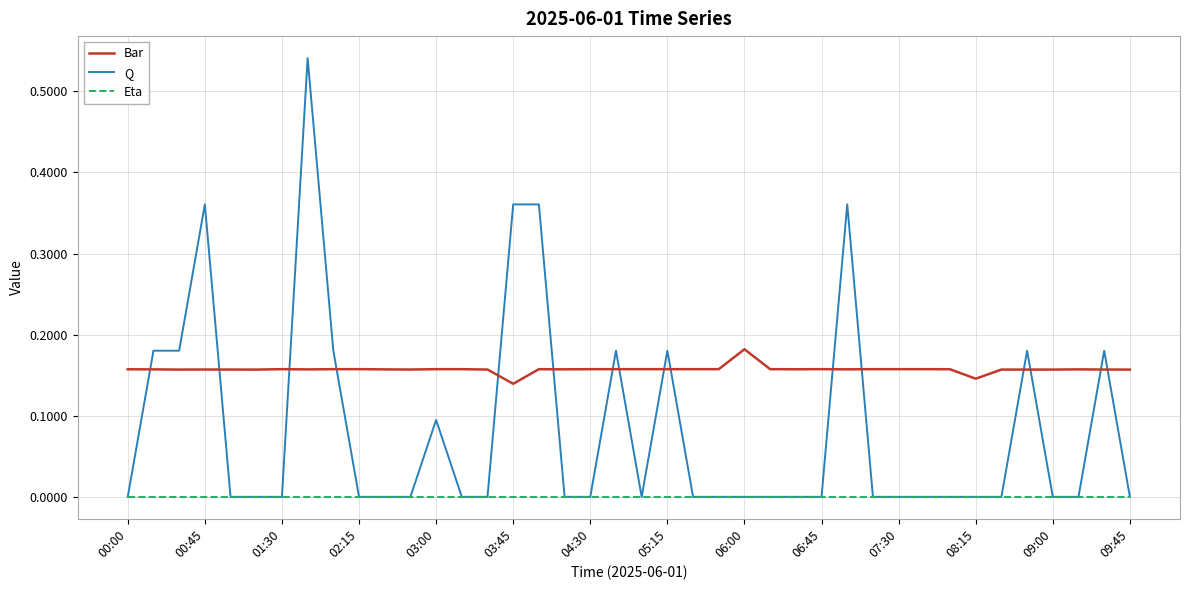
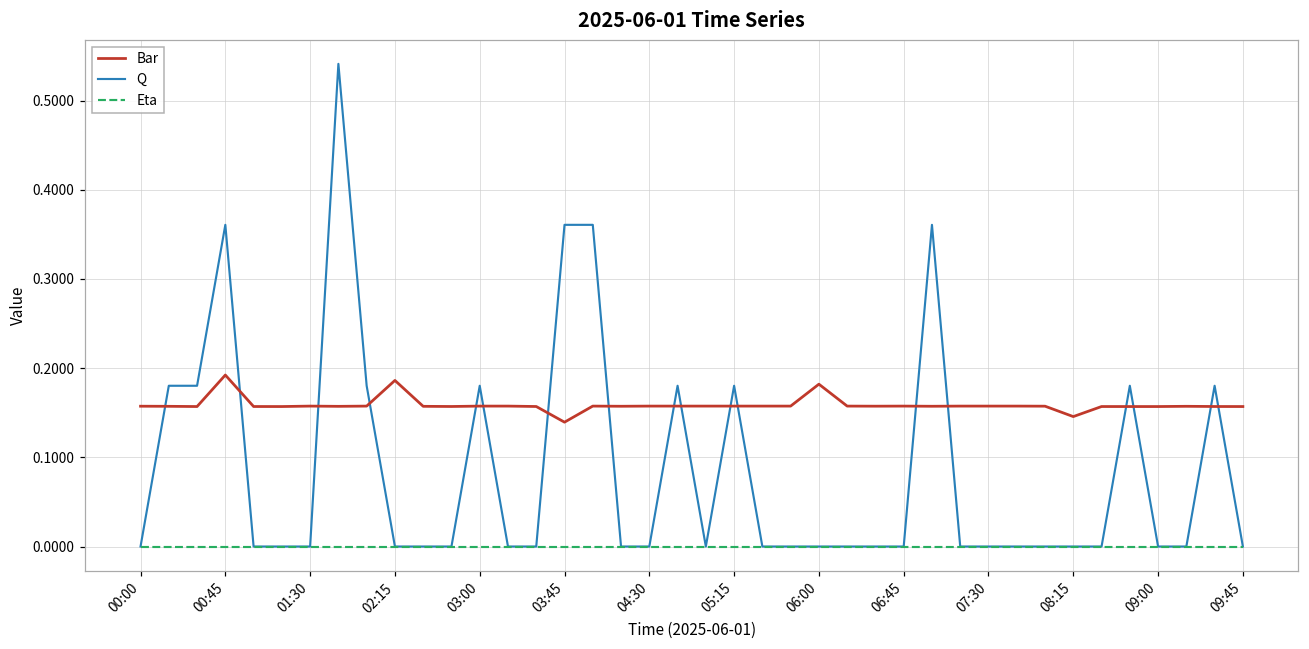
  {
    "Bar": {
      "00:00": 0.16,
-     "00:45": 0.16,
+     "00:45": 0.19,
      "01:30": 0.16,
-     "02:15": 0.16,
+     "02:15": 0.19,
      "03:00": 0.16,
      "03:45": 0.14,
      "04:30": 0.16,
      "05:15": 0.16,
      "06:00": 0.18,
      "06:45": 0.16,
      "07:30": 0.16,
      "08:15": 0.15,
      "09:00": 0.16,
      "09:45": 0.16
    },
    "Q": {
      "00:45": 0.36,
-     "03:00": 0.09,
+     "03:00": 0.18,
      "03:45": 0.36,
      "05:15": 0.18
    },
    "Eta": {
      "00:45": 0.00,
      "03:00": 0.00,
      "03:45": 0.00,
      "05:15": 0.00
    }
  }
